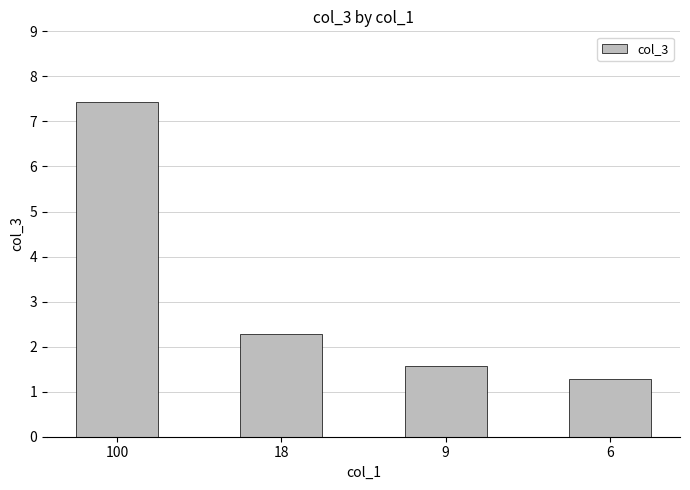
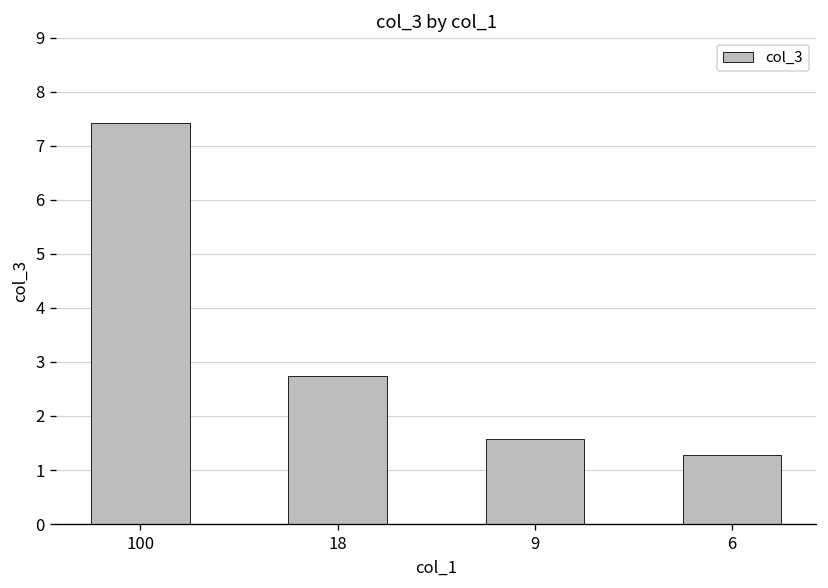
  {
    "100": 7.4,
-   "18": 2.3,
+   "18": 2.7,
    "9": 1.6,
    "6": 1.3
  }
